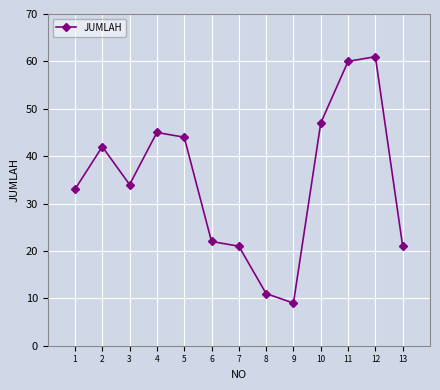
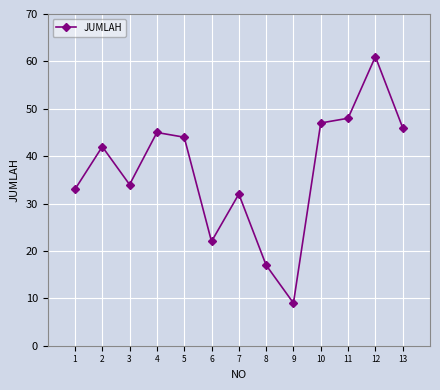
  {
    "1": 33,
    "2": 42,
    "3": 34,
    "4": 45,
    "5": 44,
    "6": 22,
-   "7": 21,
-   "8": 11,
+   "7": 32,
+   "8": 17,
    "9": 9,
    "10": 47,
-   "11": 60,
+   "11": 48,
    "12": 61,
-   "13": 21
+   "13": 46
  }
